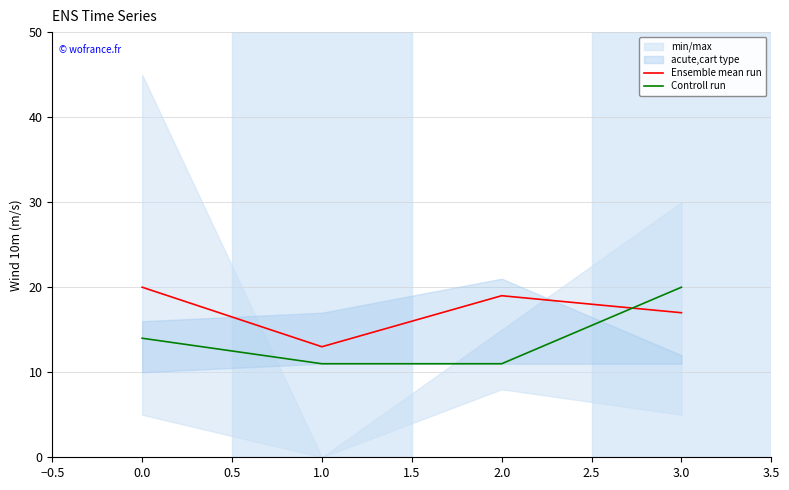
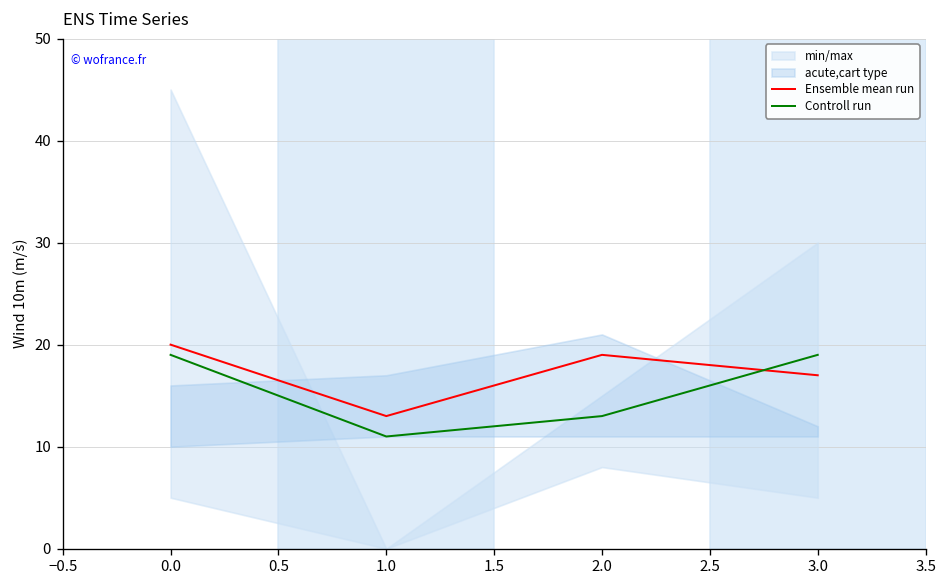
  {
    "Ensemble mean run": {
      "0.0": 20,
      "1.0": 13,
      "2.0": 19,
      "3.0": 17
    },
    "Controll run": {
-     "0.0": 14,
+     "0.0": 19,
      "1.0": 11,
-     "2.0": 11,
-     "3.0": 20
+     "2.0": 13,
+     "3.0": 19
    }
  }
